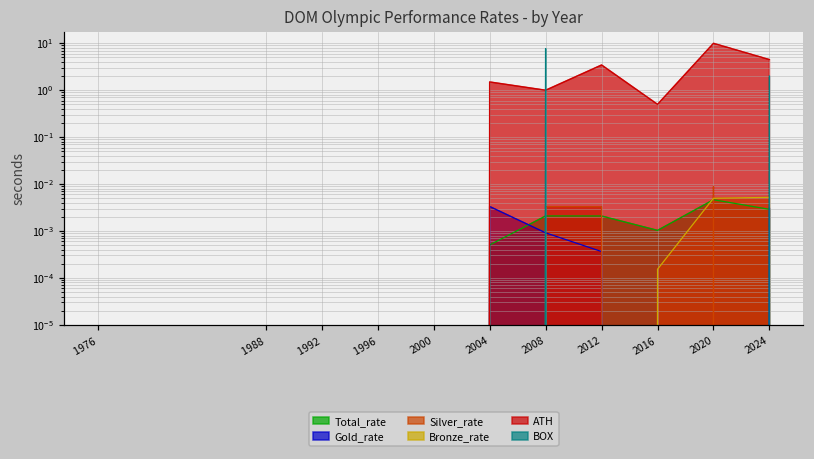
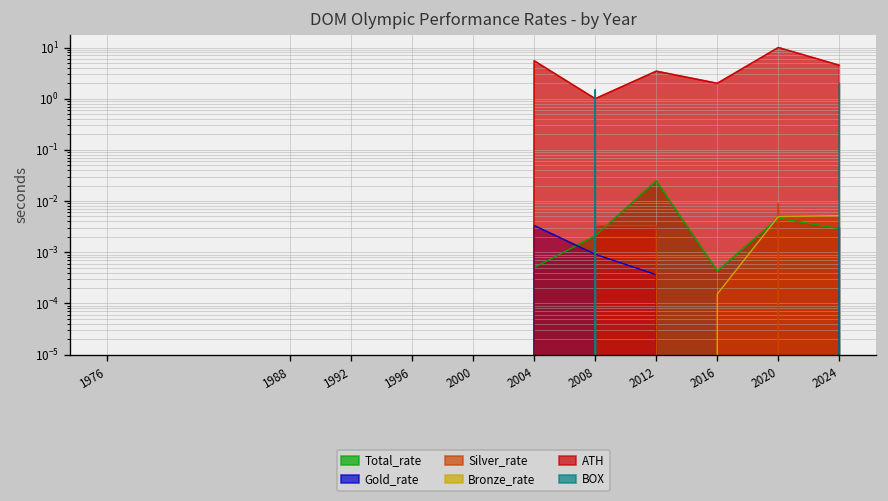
  {
    "Total_rate": {
      "2004": 0.0005,
      "2008": 0.002,
-     "2012": 0.002,
-     "2016": 0.0010
+     "2012": 0.02,
+     "2016": 0.0004
    },
    "Gold_rate": {
      "2004": 0.003,
      "2008": 0.0009,
      "2012": 0.0004
    },
    "Silver_rate": {
      "2008": 0.003,
      "2012": 0.003,
      "2020": 0.009
    },
    "Bronze_rate": {
      "2016": 0.00015,
      "2024": 0.005
    },
    "ATH": {
-     "2004": 1.5,
+     "2004": 6,
      "2008": 1.0,
      "2012": 3,
-     "2016": 0.5,
+     "2016": 2,
      "2020": 10,
      "2024": 5
    },
    "BOX": {
-     "2008": 8,
+     "2008": 1.5,
      "2024": 2
    }
  }
